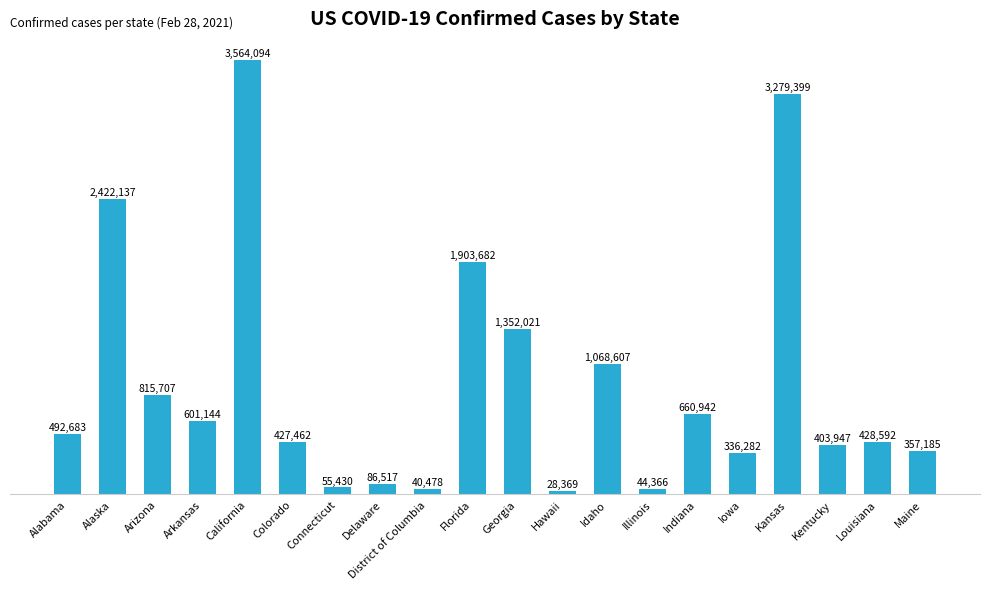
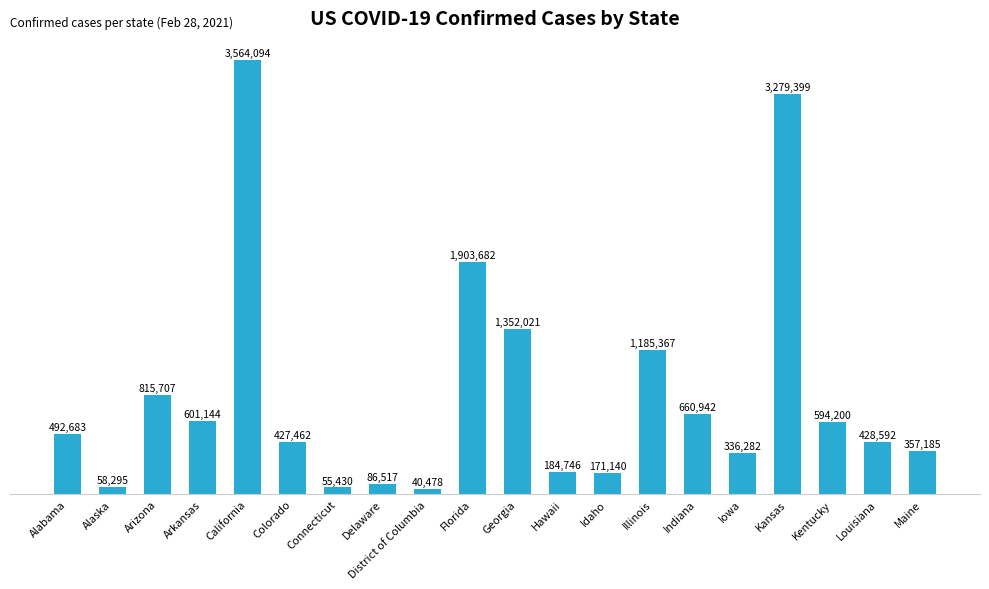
  {
    "Alabama": "492,683",
-   "Alaska": "2,422,137",
+   "Alaska": "58,295",
    "Arizona": "815,707",
    "Arkansas": "601,144",
    "California": "3,564,094",
    "Colorado": "427,462",
    "Connecticut": "55,430",
    "Delaware": "86,517",
    "District of Columbia": "40,478",
    "Florida": "1,903,682",
    "Georgia": "1,352,021",
-   "Hawaii": "28,369",
-   "Idaho": "1,068,607",
-   "Illinois": "44,366",
+   "Hawaii": "184,746",
+   "Idaho": "171,140",
+   "Illinois": "1,185,367",
    "Indiana": "660,942",
    "Iowa": "336,282",
    "Kansas": "3,279,399",
-   "Kentucky": "403,947",
+   "Kentucky": "594,200",
    "Louisiana": "428,592",
    "Maine": "357,185"
  }
